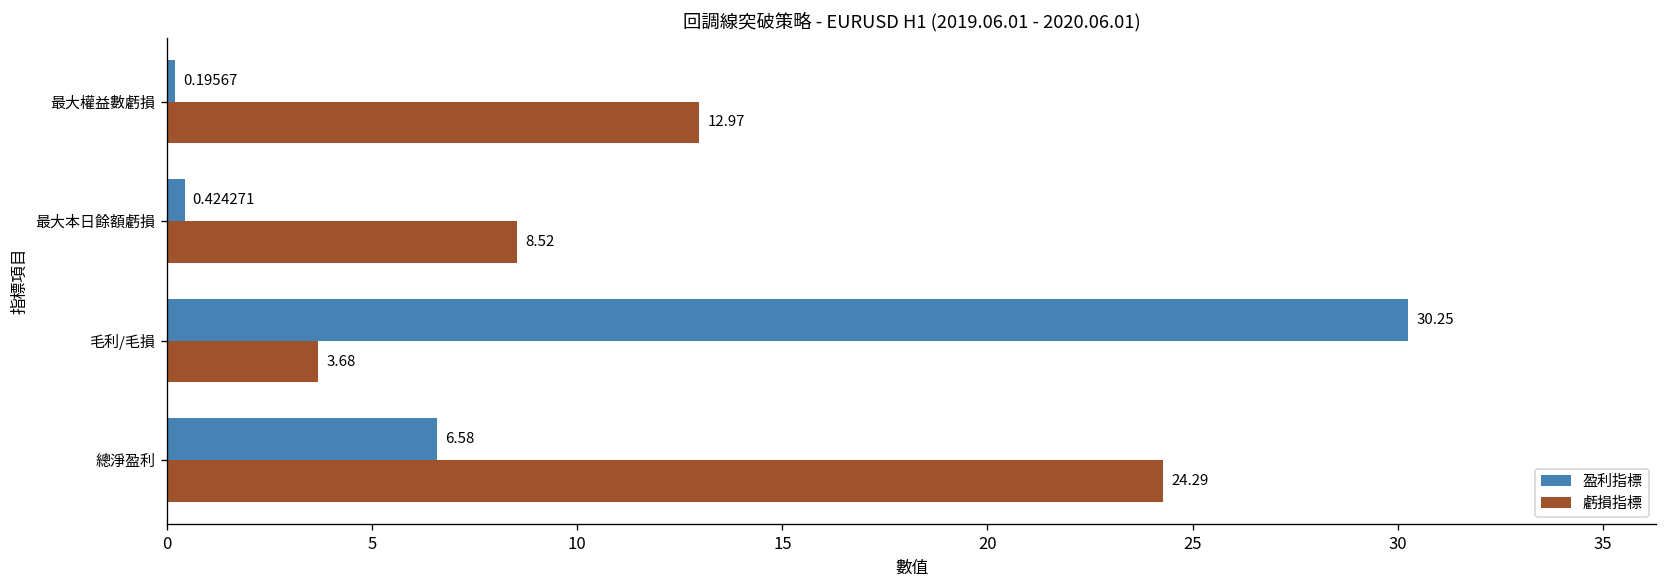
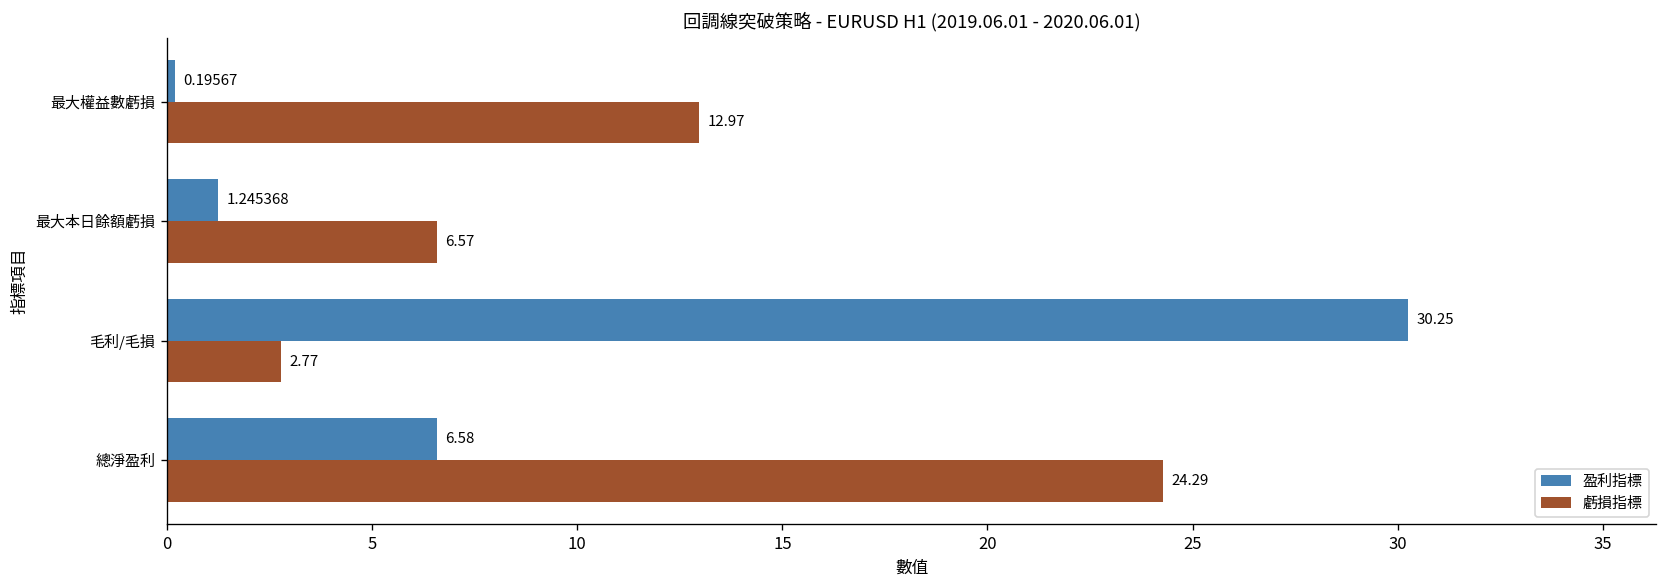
  {
    "盈利指標": {
      "最大權益數虧損": 0.19567,
-     "最大本日餘額虧損": 0.424271,
+     "最大本日餘額虧損": 1.245368,
      "毛利/毛損": 30.25,
      "總淨盈利": 6.58
    },
    "虧損指標": {
      "最大權益數虧損": 12.97,
-     "最大本日餘額虧損": 8.52,
-     "毛利/毛損": 3.68,
+     "最大本日餘額虧損": 6.57,
+     "毛利/毛損": 2.77,
      "總淨盈利": 24.29
    }
  }
